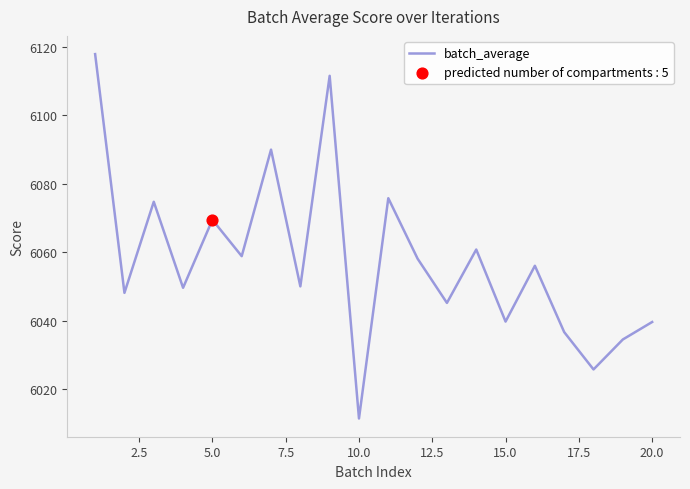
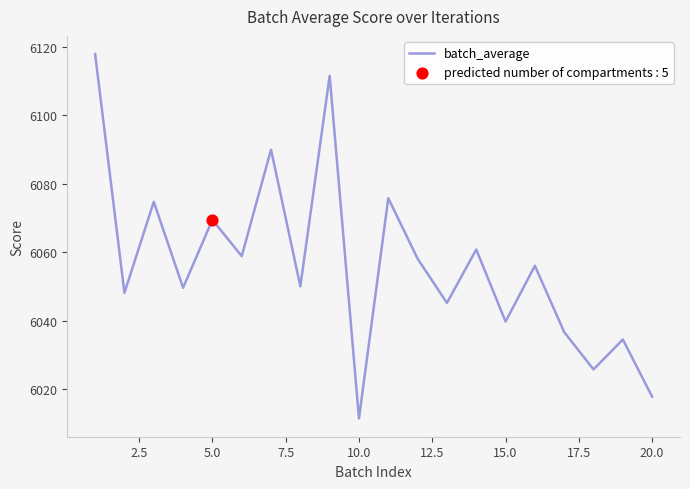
  {
    "batch_average": {
      "10.0": 6012,
      "15.0": 6040,
-     "20.0": 6040
+     "20.0": 6018
    }
  }
